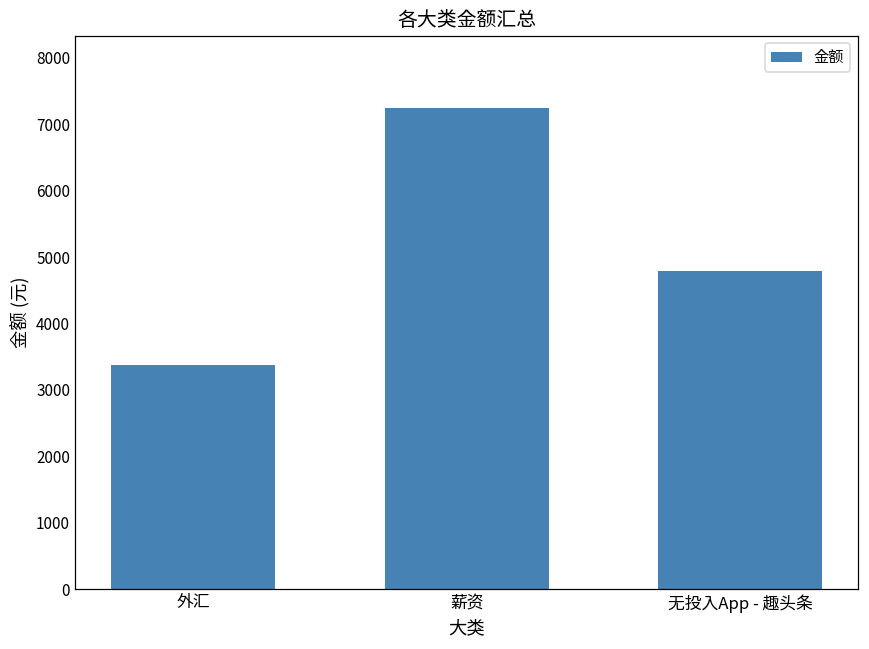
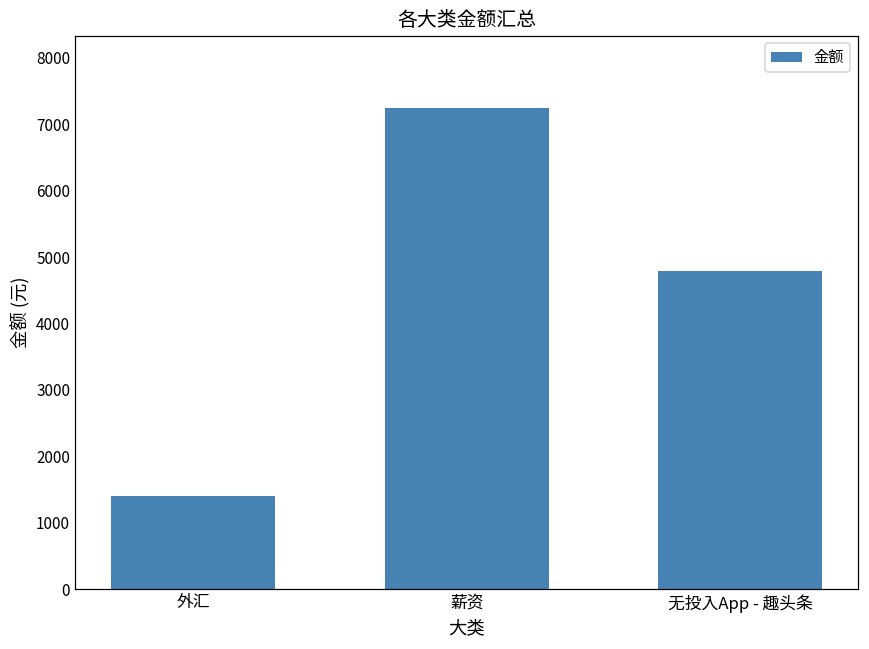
  {
-   "外汇": 3400,
+   "外汇": 1400,
    "薪资": 7200,
    "无投入App - 趣头条": 4800
  }
